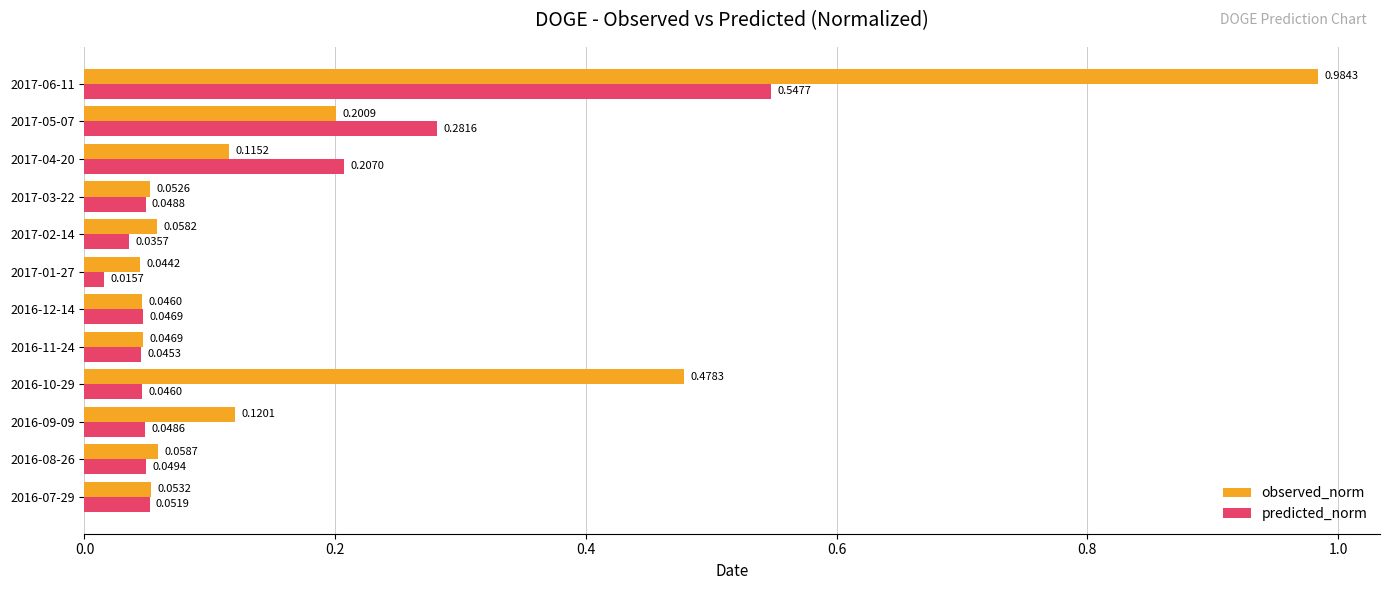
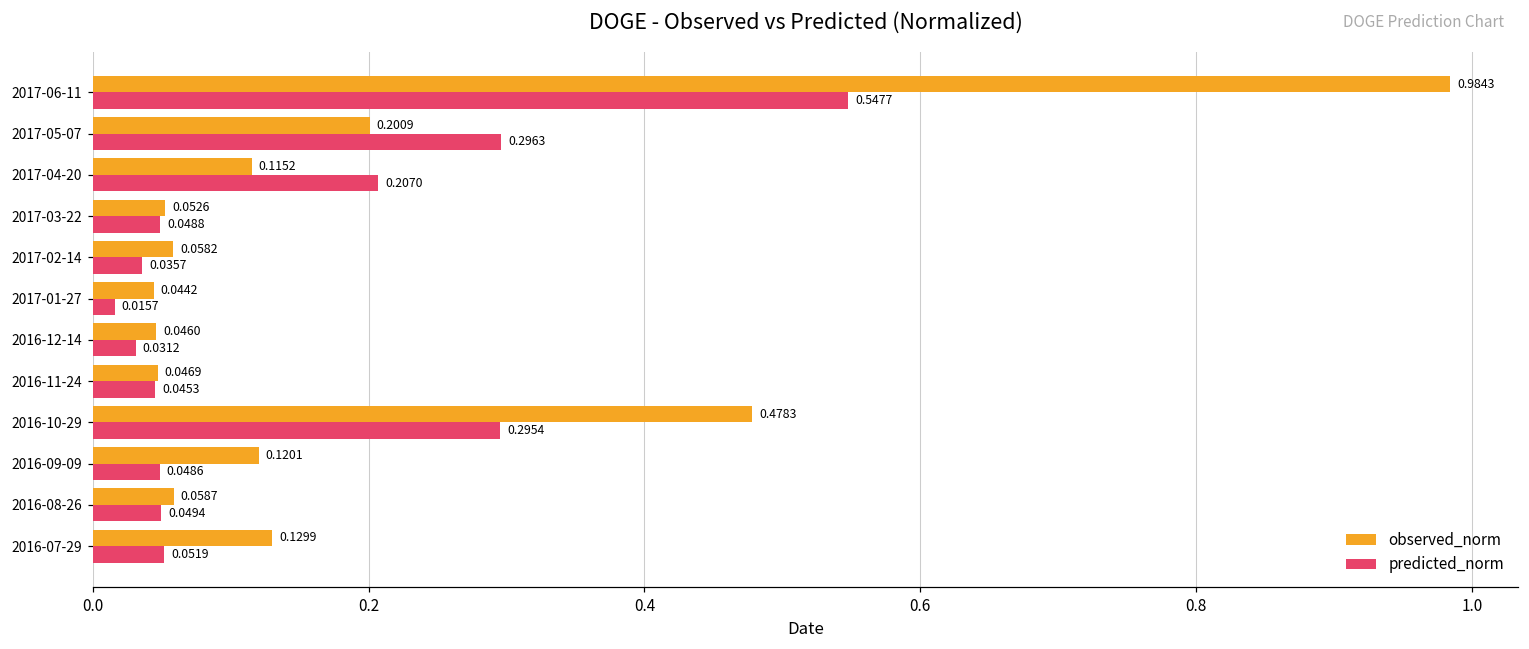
  {
    "observed_norm": {
      "2017-06-11": 0.9843,
      "2017-05-07": 0.2009,
      "2017-04-20": 0.1152,
      "2017-03-22": 0.0526,
      "2017-02-14": 0.0582,
      "2017-01-27": 0.0442,
      "2016-12-14": 0.0460,
      "2016-11-24": 0.0469,
      "2016-10-29": 0.4783,
      "2016-09-09": 0.1201,
      "2016-08-26": 0.0587,
-     "2016-07-29": 0.0532
+     "2016-07-29": 0.1299
    },
    "predicted_norm": {
      "2017-06-11": 0.5477,
-     "2017-05-07": 0.2816,
+     "2017-05-07": 0.2963,
      "2017-04-20": 0.2070,
      "2017-03-22": 0.0488,
      "2017-02-14": 0.0357,
      "2017-01-27": 0.0157,
-     "2016-12-14": 0.0469,
+     "2016-12-14": 0.0312,
      "2016-11-24": 0.0453,
-     "2016-10-29": 0.0460,
+     "2016-10-29": 0.2954,
      "2016-09-09": 0.0486,
      "2016-08-26": 0.0494,
      "2016-07-29": 0.0519
    }
  }
